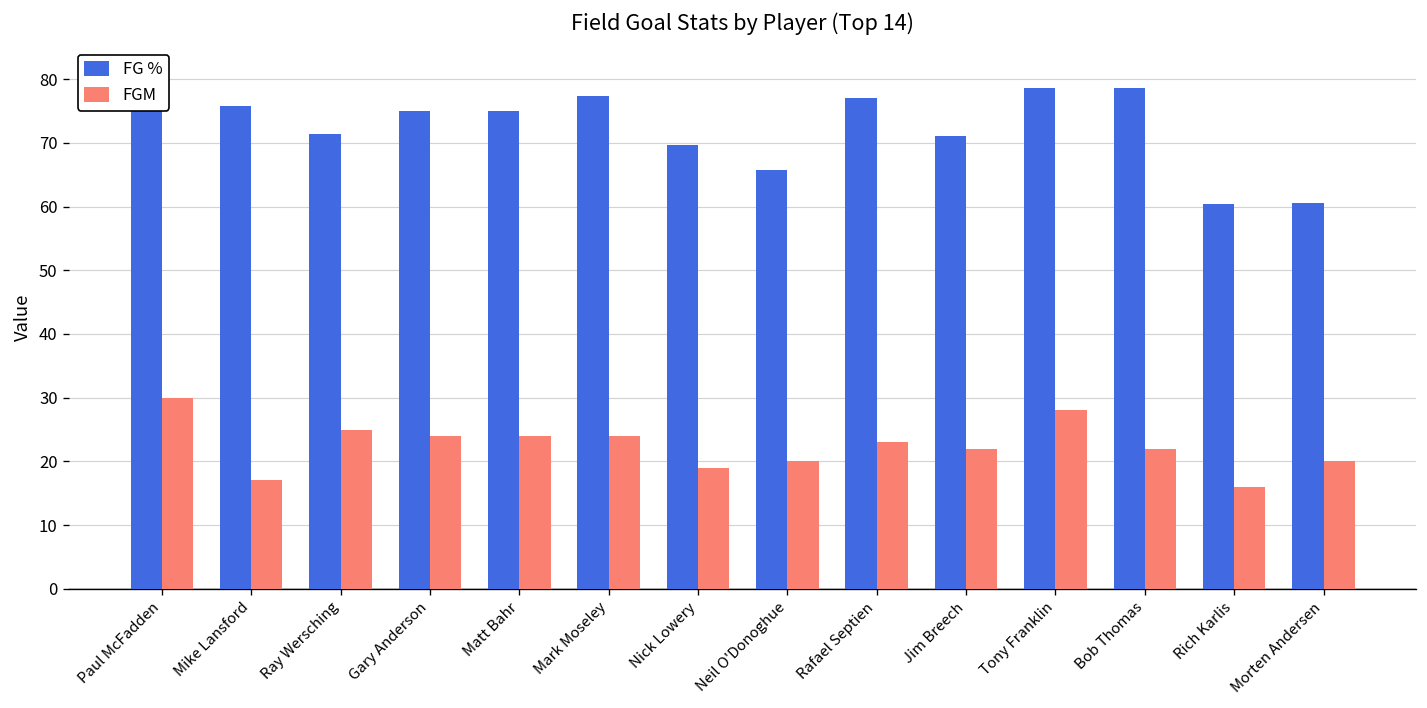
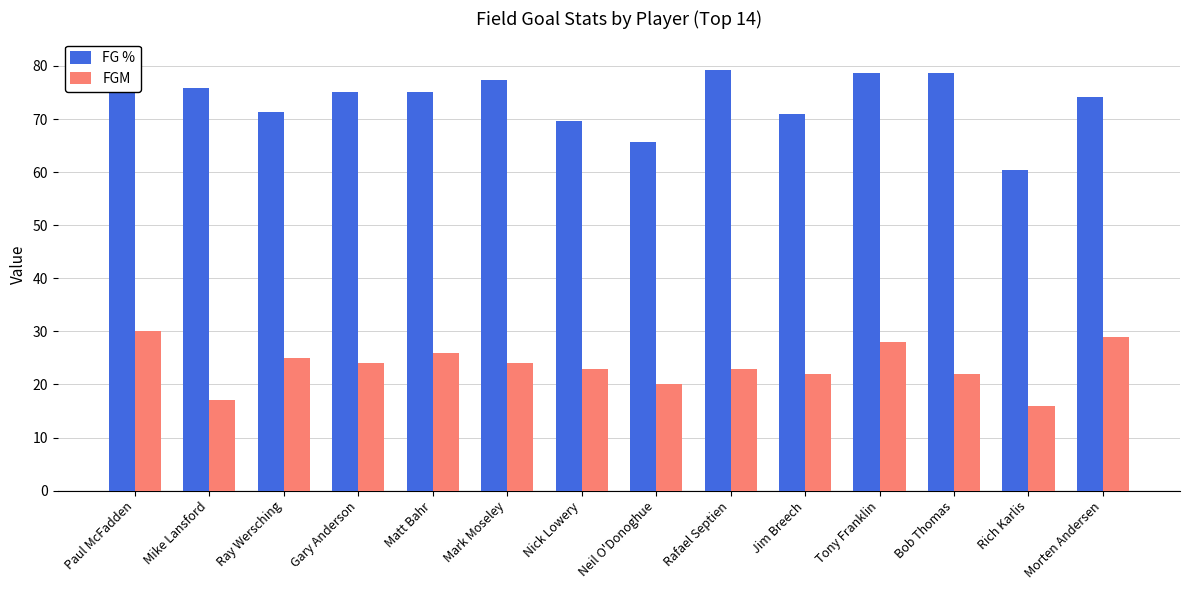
  {
    "FG %": {
      "Mike Lansford": 76,
      "Ray Wersching": 71,
      "Gary Anderson": 75,
      "Matt Bahr": 75,
      "Mark Moseley": 77,
      "Nick Lowery": 70,
      "Neil O'Donoghue": 66,
-     "Rafael Septien": 77,
+     "Rafael Septien": 79,
      "Jim Breech": 71,
      "Tony Franklin": 79,
      "Bob Thomas": 79,
      "Rich Karlis": 60,
-     "Morten Andersen": 61
+     "Morten Andersen": 74
    },
    "FGM": {
      "Paul McFadden": 30,
      "Mike Lansford": 17,
      "Ray Wersching": 25,
      "Gary Anderson": 24,
-     "Matt Bahr": 24,
+     "Matt Bahr": 26,
      "Mark Moseley": 24,
-     "Nick Lowery": 19,
+     "Nick Lowery": 23,
      "Neil O'Donoghue": 20,
      "Rafael Septien": 23,
      "Jim Breech": 22,
      "Tony Franklin": 28,
      "Bob Thomas": 22,
      "Rich Karlis": 16,
-     "Morten Andersen": 20
+     "Morten Andersen": 29
    }
  }
